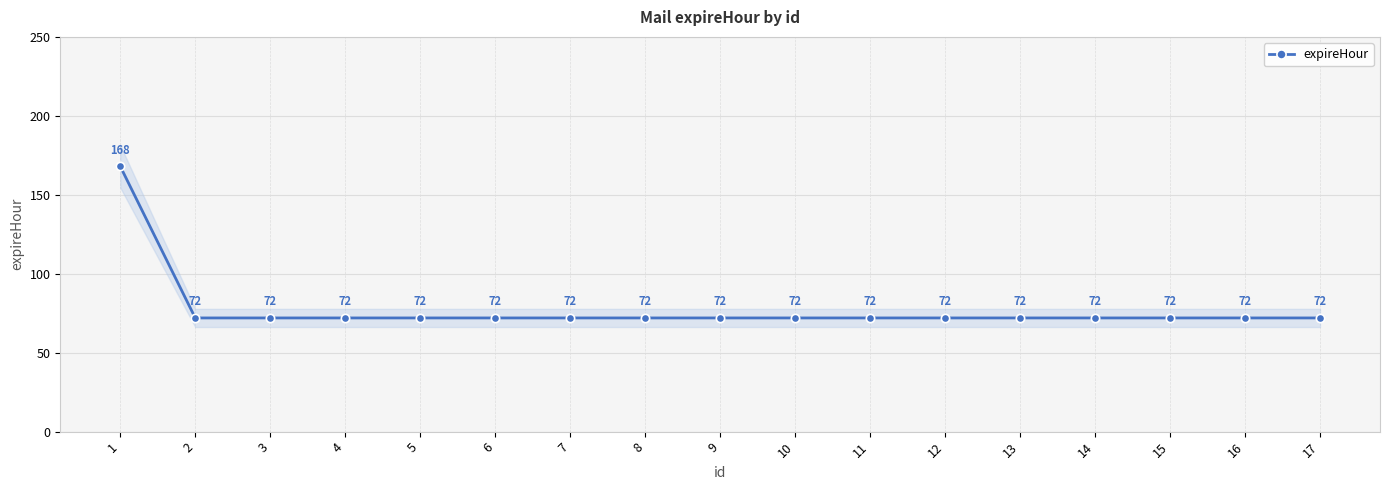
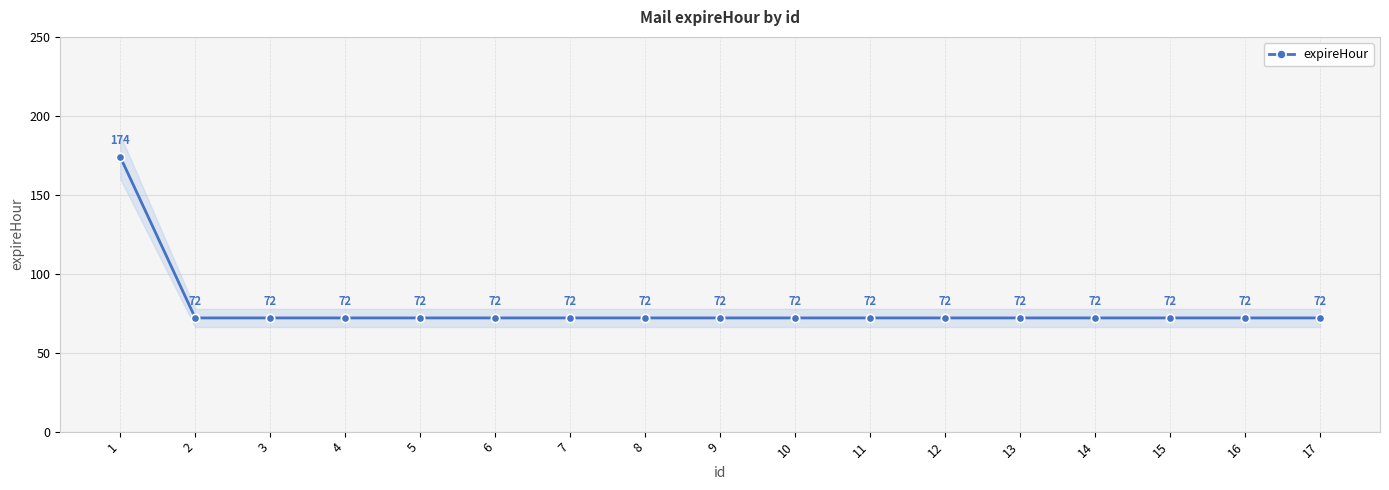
  {
    "expireHour": {
-     "1": 168,
+     "1": 174,
      "2": 72,
      "3": 72,
      "4": 72,
      "5": 72,
      "6": 72,
      "7": 72,
      "8": 72,
      "9": 72,
      "10": 72,
      "11": 72,
      "12": 72,
      "13": 72,
      "14": 72,
      "15": 72,
      "16": 72,
      "17": 72
    }
  }
